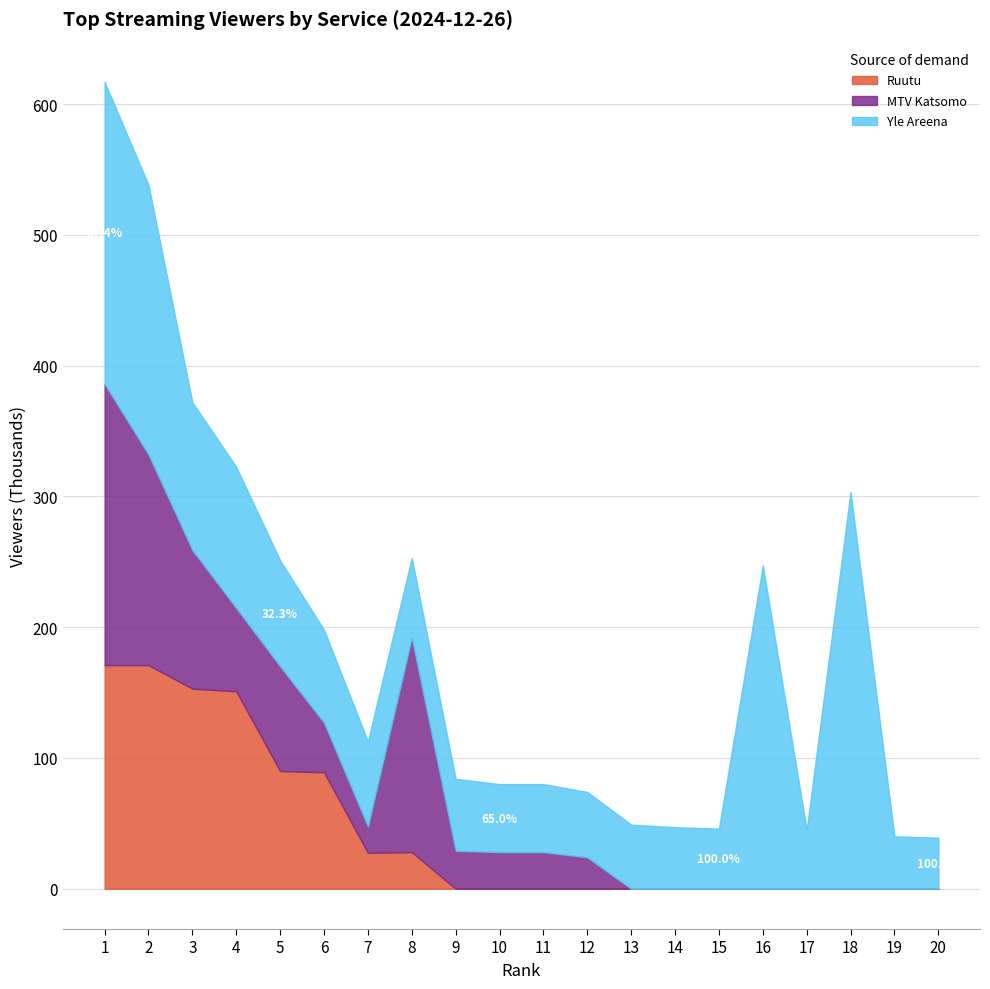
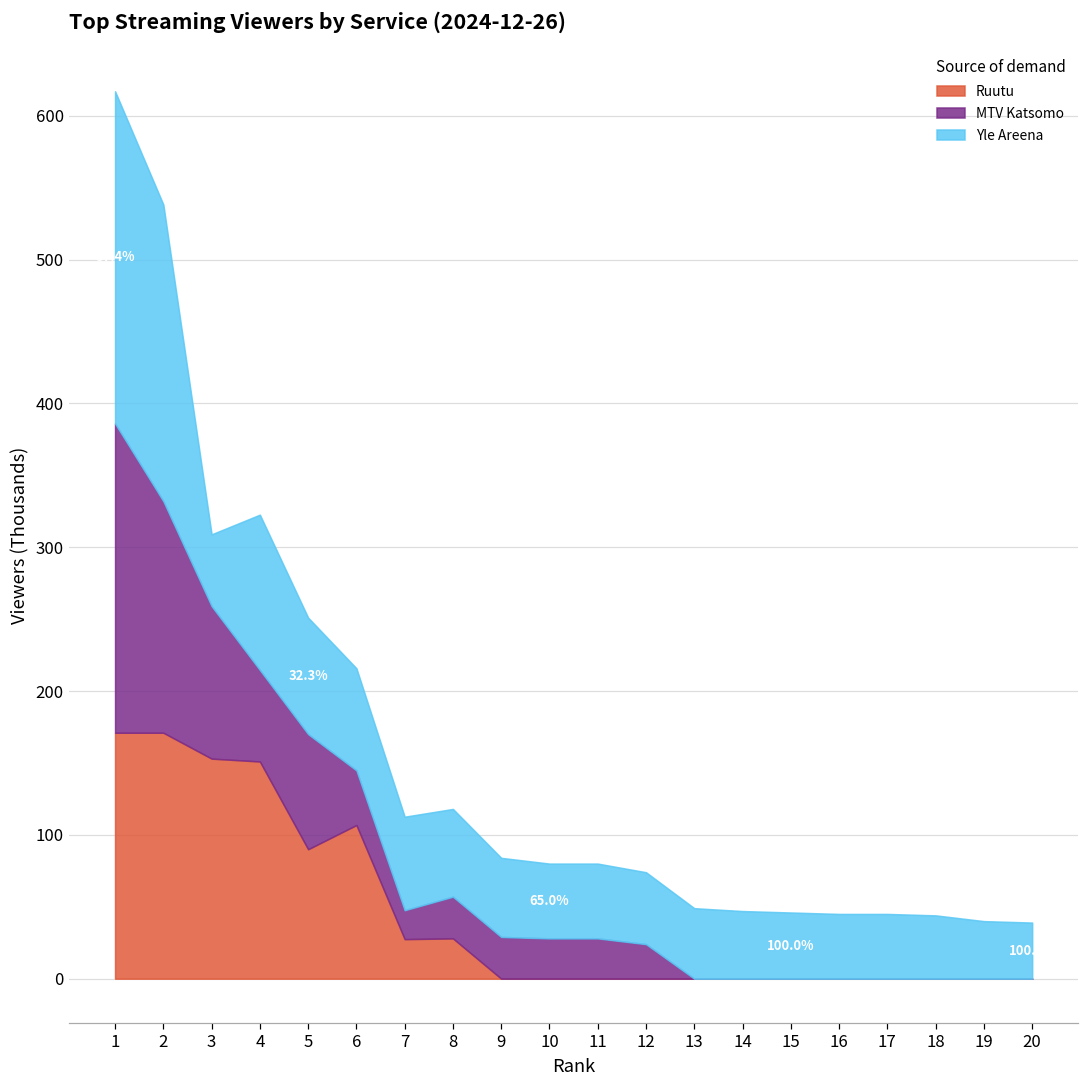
  {
    "Ruutu": {
      "1": 171,
      "2": 171,
      "3": 153,
      "4": 151,
      "5": 90,
-     "6": 89,
+     "6": 107,
      "7": 27,
      "8": 28,
      "9": 0,
      "10": 0,
      "11": 0,
      "12": 0
    },
    "MTV Katsomo": {
      "1": 215,
      "2": 161,
      "3": 106,
      "4": 64,
      "5": 80,
      "6": 38,
      "7": 20,
-     "8": 164,
+     "8": 29,
      "9": 29,
      "10": 28,
      "11": 28,
      "12": 24
    },
    "Yle Areena": {
      "1": 231,
      "2": 206,
-     "3": 113,
+     "3": 50,
      "4": 108,
      "5": 81,
      "6": 71,
      "7": 65,
      "8": 61,
      "9": 55,
      "10": 52,
      "11": 52,
      "12": 50,
      "13": 49,
      "14": 47,
-     "16": 247,
+     "16": 45,
      "17": 45,
-     "18": 304,
+     "18": 44,
      "19": 40,
      "20": 39
    }
  }
